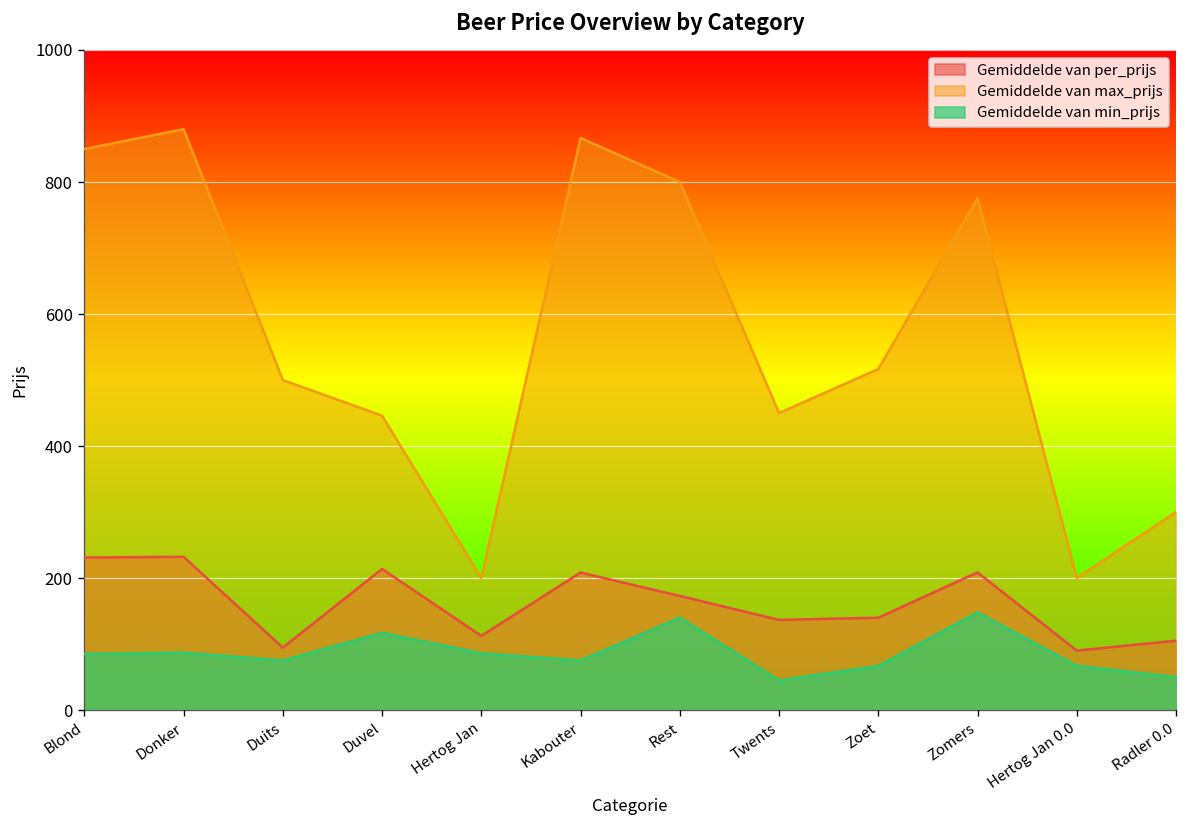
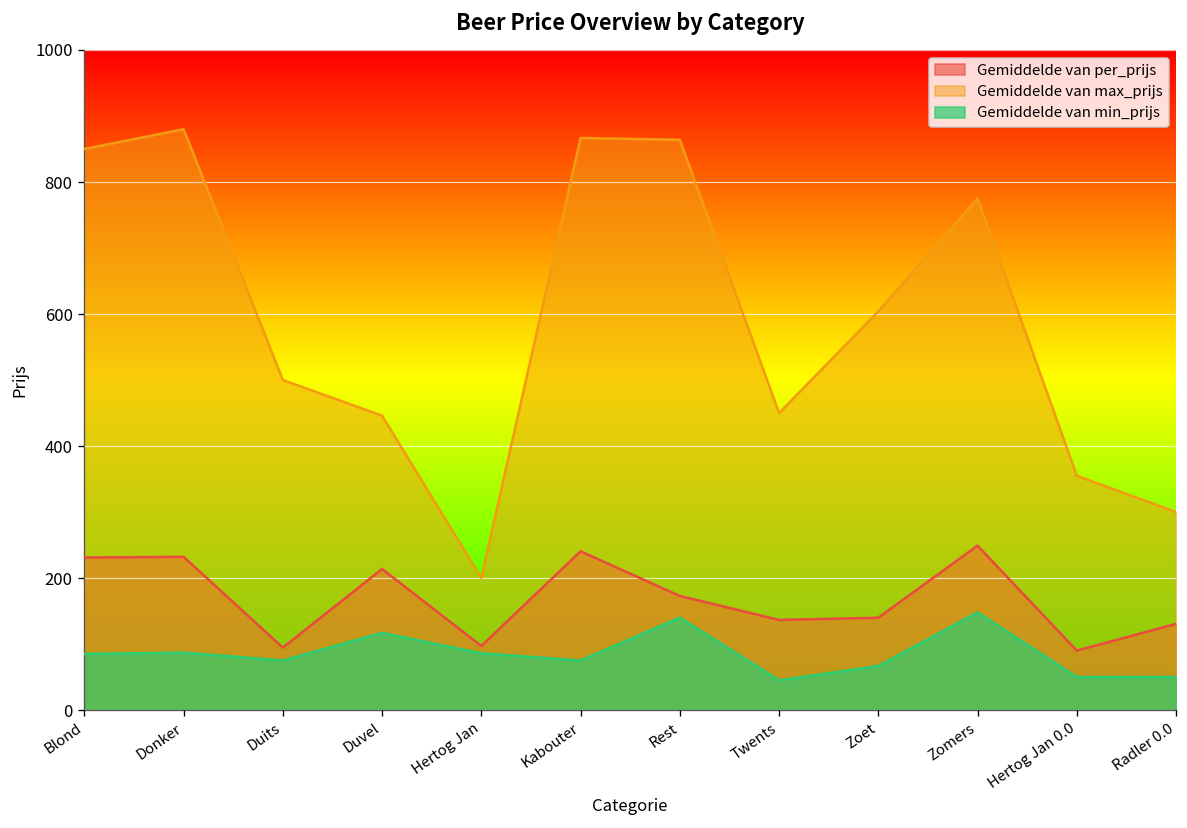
  {
    "Gemiddelde van per_prijs": {
      "Blond": 230,
      "Donker": 230,
      "Duits": 90,
      "Duvel": 210,
-     "Hertog Jan": 110,
-     "Kabouter": 210,
+     "Hertog Jan": 100,
+     "Kabouter": 240,
      "Rest": 170,
      "Twents": 140,
      "Zoet": 140,
-     "Zomers": 210,
+     "Zomers": 250,
      "Hertog Jan 0.0": 90,
-     "Radler 0.0": 110
+     "Radler 0.0": 130
    },
    "Gemiddelde van max_prijs": {
      "Blond": 850,
      "Donker": 880,
      "Duits": 500,
      "Duvel": 450,
      "Hertog Jan": 200,
      "Kabouter": 870,
-     "Rest": 800,
+     "Rest": 860,
      "Twents": 450,
-     "Zoet": 520,
+     "Zoet": 600,
      "Zomers": 780,
-     "Hertog Jan 0.0": 200,
+     "Hertog Jan 0.0": 360,
      "Radler 0.0": 300
    },
    "Gemiddelde van min_prijs": {
      "Blond": 90,
      "Donker": 90,
      "Duits": 80,
      "Duvel": 120,
      "Hertog Jan": 90,
      "Kabouter": 80,
      "Rest": 140,
      "Twents": 50,
      "Zoet": 70,
      "Zomers": 150,
-     "Hertog Jan 0.0": 70,
+     "Hertog Jan 0.0": 50,
      "Radler 0.0": 50
    }
  }
